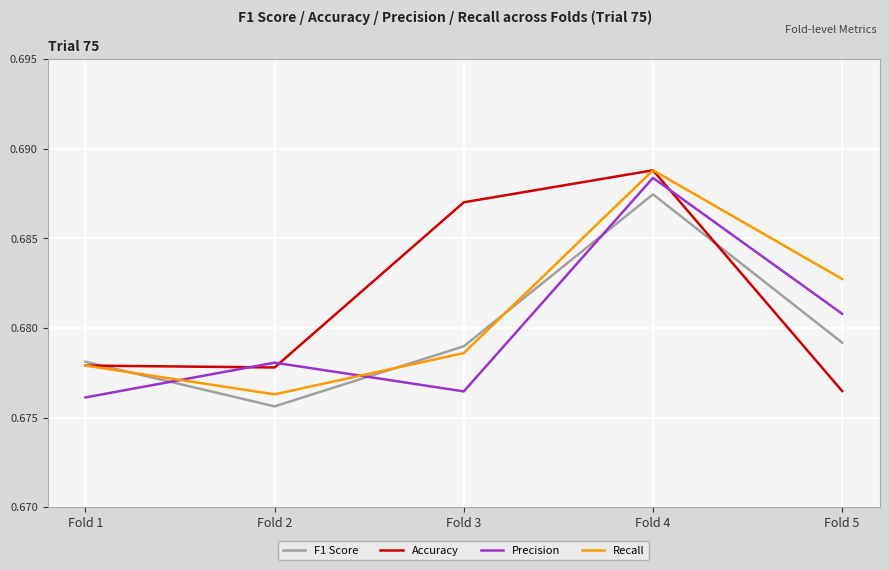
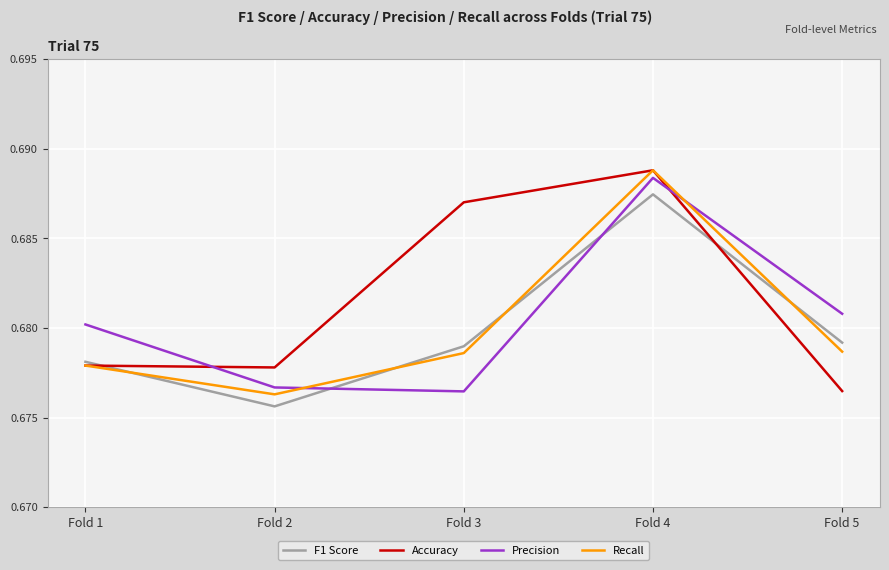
  {
    "F1 Score": {
      "Fold 1": 0.6781,
      "Fold 2": 0.6756,
      "Fold 3": 0.6790,
      "Fold 4": 0.6875,
      "Fold 5": 0.6792
    },
    "Accuracy": {
      "Fold 2": 0.6778,
      "Fold 3": 0.6870,
      "Fold 5": 0.6765
    },
    "Precision": {
-     "Fold 1": 0.6761,
-     "Fold 2": 0.6781,
+     "Fold 1": 0.6802,
+     "Fold 2": 0.6767,
      "Fold 3": 0.6765,
      "Fold 4": 0.6884,
      "Fold 5": 0.6808
    },
    "Recall": {
      "Fold 2": 0.6763,
      "Fold 3": 0.6786,
-     "Fold 5": 0.6827
+     "Fold 5": 0.6787
    }
  }
